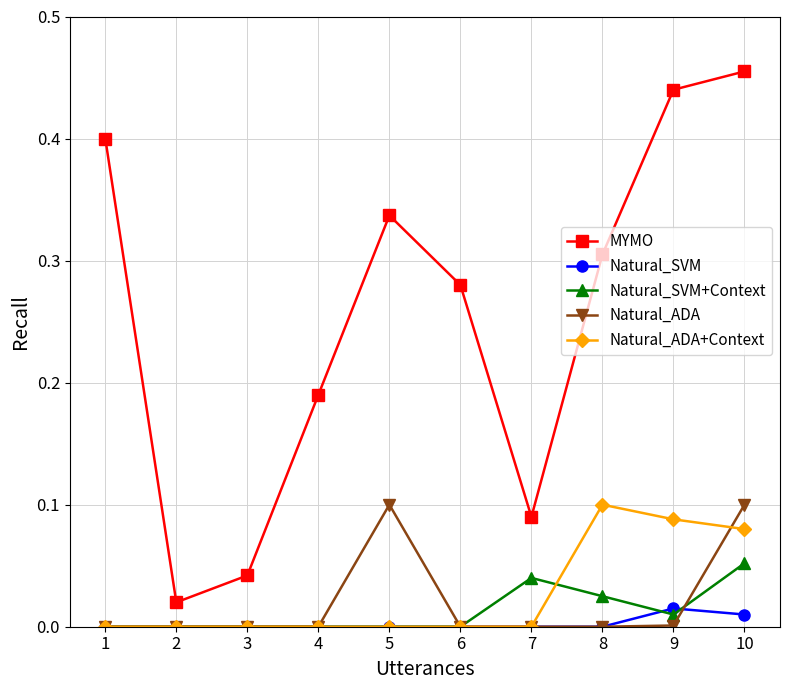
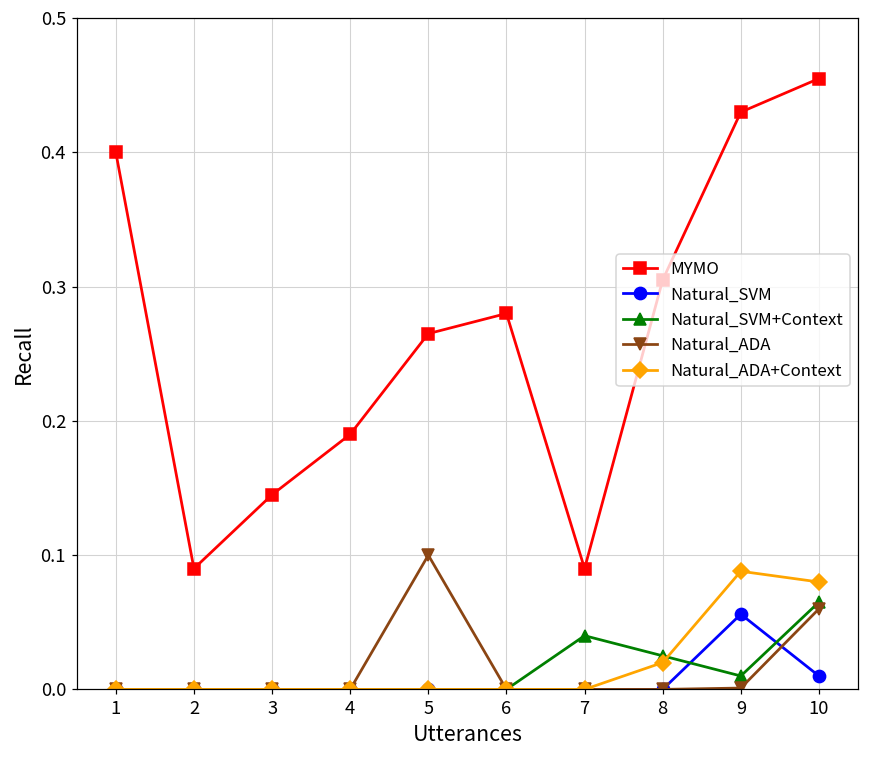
  {
    "MYMO": {
      "1": 0.400,
-     "2": 0.02,
-     "3": 0.042,
+     "2": 0.09,
+     "3": 0.145,
      "4": 0.190,
-     "5": 0.337,
+     "5": 0.265,
      "6": 0.280,
      "7": 0.090,
-     "9": 0.44,
+     "9": 0.43,
      "10": 0.455
    },
    "Natural_SVM": {
-     "9": 0.015,
+     "9": 0.056,
      "10": 0.010
    },
    "Natural_SVM+Context": {
      "7": 0.040,
      "8": 0.025,
      "9": 0.010,
-     "10": 0.052
+     "10": 0.065
    },
    "Natural_ADA": {
      "5": 0.10,
      "9": 0.00,
-     "10": 0.10
+     "10": 0.06
    },
    "Natural_ADA+Context": {
-     "8": 0.10,
+     "8": 0.02,
      "9": 0.09,
      "10": 0.08
    }
  }
